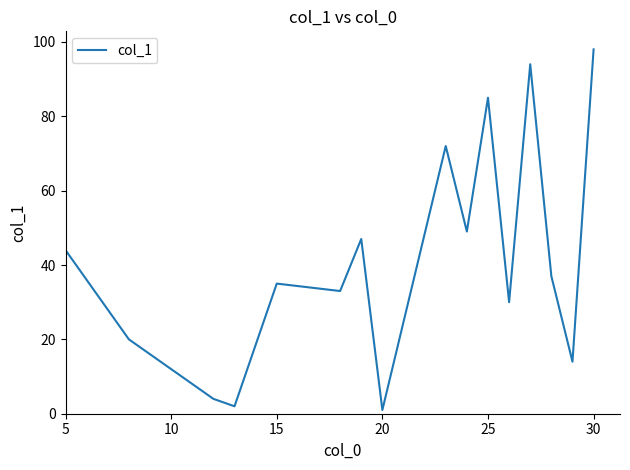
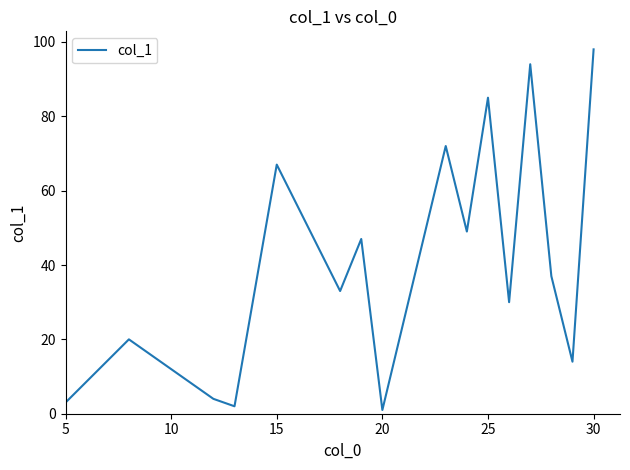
  {
-   "5": 44,
-   "15": 35,
+   "5": 3,
+   "15": 67,
    "20": 1,
    "25": 85,
    "30": 98
  }
